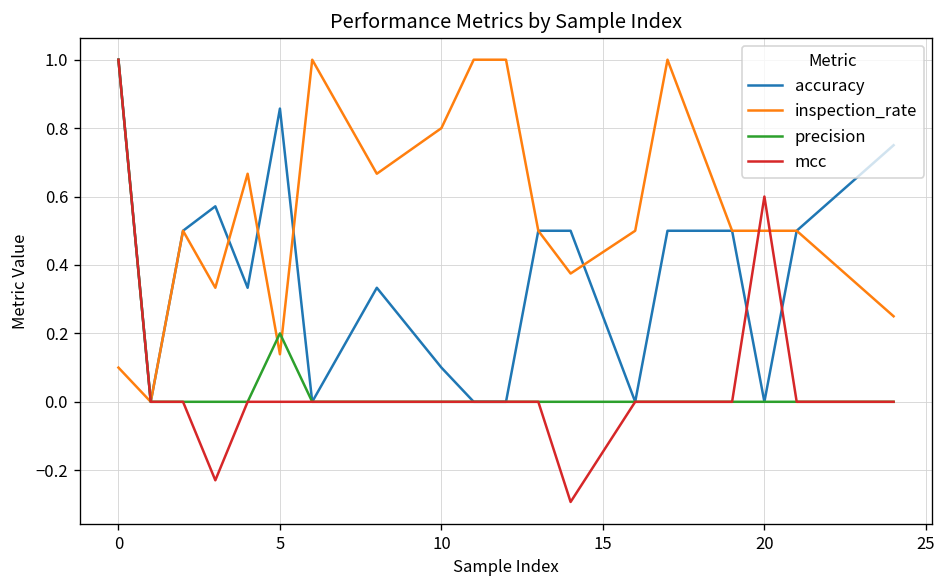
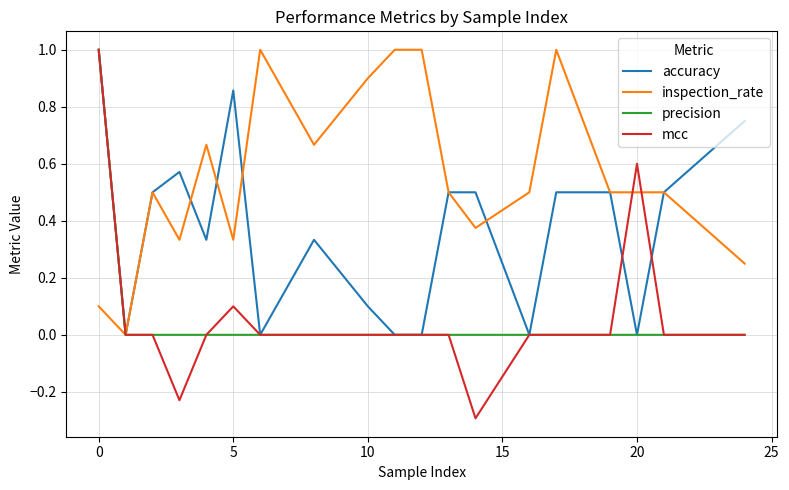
  {
    "accuracy": {
      "5": 0.86,
      "10": 0.10
    },
    "inspection_rate": {
      "0": 0.10,
-     "5": 0.14,
-     "10": 0.8,
+     "5": 0.33,
+     "10": 0.9,
      "20": 0.50
    },
    "precision": {
-     "5": 0.2
+     "5": 0.0
    },
    "mcc": {
-     "5": 0.0,
+     "5": 0.1,
      "20": 0.6
    }
  }
